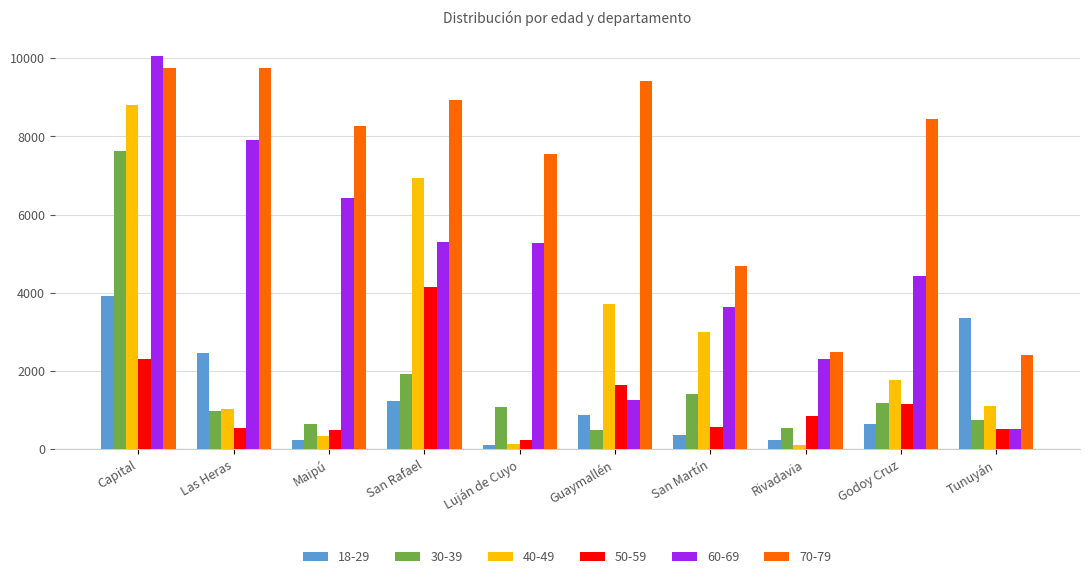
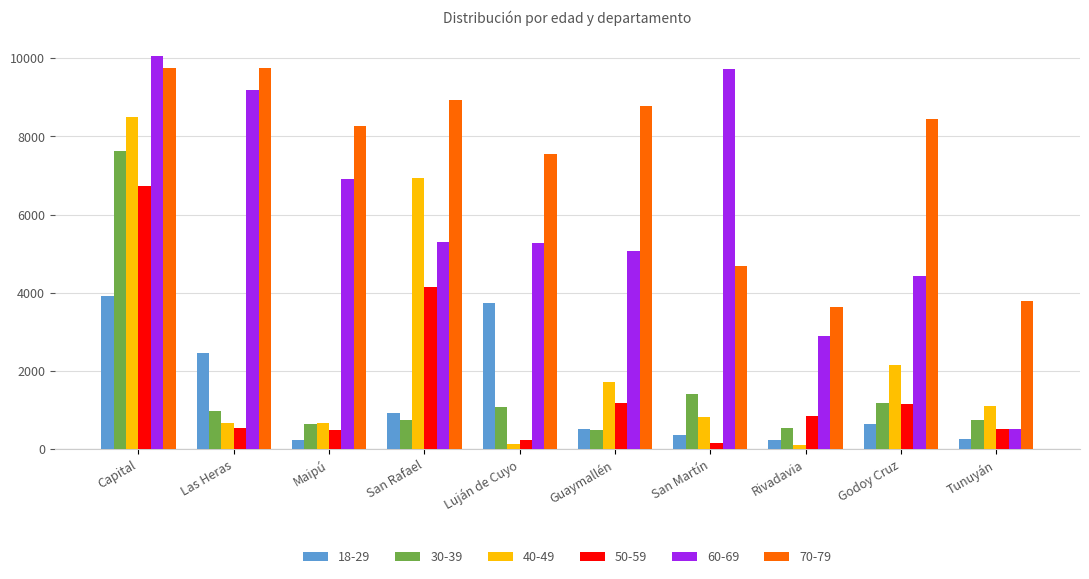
  {
    "18-29": {
      "Capital": 3900,
      "Las Heras": 2500,
      "Maipú": 200,
-     "San Rafael": 1200,
-     "Luján de Cuyo": 100,
-     "Guaymallén": 900,
+     "San Rafael": 900,
+     "Luján de Cuyo": 3700,
+     "Guaymallén": 500,
      "San Martín": 300,
      "Rivadavia": 200,
      "Godoy Cruz": 600,
-     "Tunuyán": 3300
+     "Tunuyán": 300
    },
    "30-39": {
      "Capital": 7600,
      "Las Heras": 1000,
      "Maipú": 600,
-     "San Rafael": 1900,
+     "San Rafael": 700,
      "Luján de Cuyo": 1100,
      "Guaymallén": 500,
      "San Martín": 1400,
      "Rivadavia": 500,
      "Godoy Cruz": 1200,
      "Tunuyán": 700
    },
    "40-49": {
-     "Capital": 8800,
-     "Las Heras": 1000,
-     "Maipú": 300,
+     "Capital": 8500,
+     "Las Heras": 700,
+     "Maipú": 700,
      "San Rafael": 6900,
      "Luján de Cuyo": 100,
-     "Guaymallén": 3700,
-     "San Martín": 3000,
+     "Guaymallén": 1700,
+     "San Martín": 800,
      "Rivadavia": 100,
-     "Godoy Cruz": 1800,
+     "Godoy Cruz": 2100,
      "Tunuyán": 1100
    },
    "50-59": {
-     "Capital": 2300,
+     "Capital": 6700,
      "Las Heras": 500,
      "Maipú": 500,
      "San Rafael": 4100,
      "Luján de Cuyo": 200,
-     "Guaymallén": 1600,
-     "San Martín": 600,
+     "Guaymallén": 1200,
+     "San Martín": 200,
      "Rivadavia": 800,
      "Godoy Cruz": 1100,
      "Tunuyán": 500
    },
    "60-69": {
      "Capital": 10100,
-     "Las Heras": 7900,
-     "Maipú": 6400,
+     "Las Heras": 9200,
+     "Maipú": 6900,
      "San Rafael": 5300,
      "Luján de Cuyo": 5300,
-     "Guaymallén": 1300,
-     "San Martín": 3600,
-     "Rivadavia": 2300,
+     "Guaymallén": 5100,
+     "San Martín": 9700,
+     "Rivadavia": 2900,
      "Godoy Cruz": 4400,
      "Tunuyán": 500
    },
    "70-79": {
      "Capital": 9800,
      "Las Heras": 9800,
      "Maipú": 8300,
      "San Rafael": 8900,
      "Luján de Cuyo": 7500,
-     "Guaymallén": 9400,
+     "Guaymallén": 8800,
      "San Martín": 4700,
-     "Rivadavia": 2500,
+     "Rivadavia": 3600,
      "Godoy Cruz": 8400,
-     "Tunuyán": 2400
+     "Tunuyán": 3800
    }
  }
